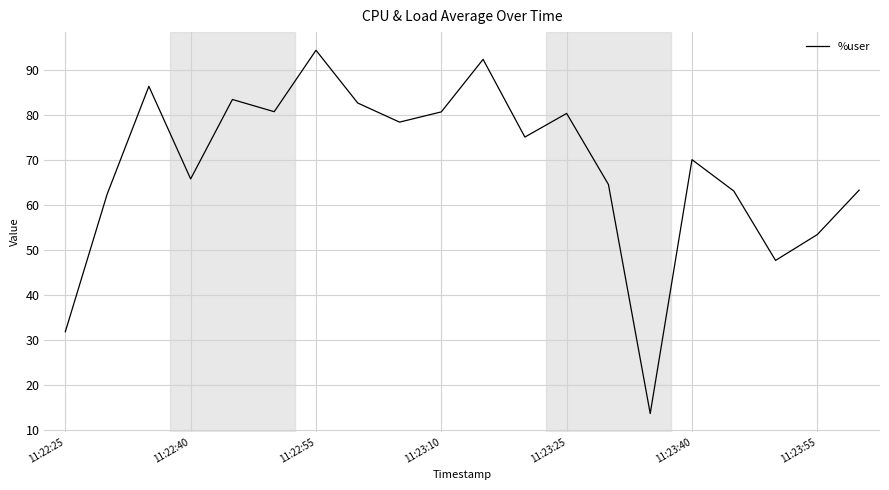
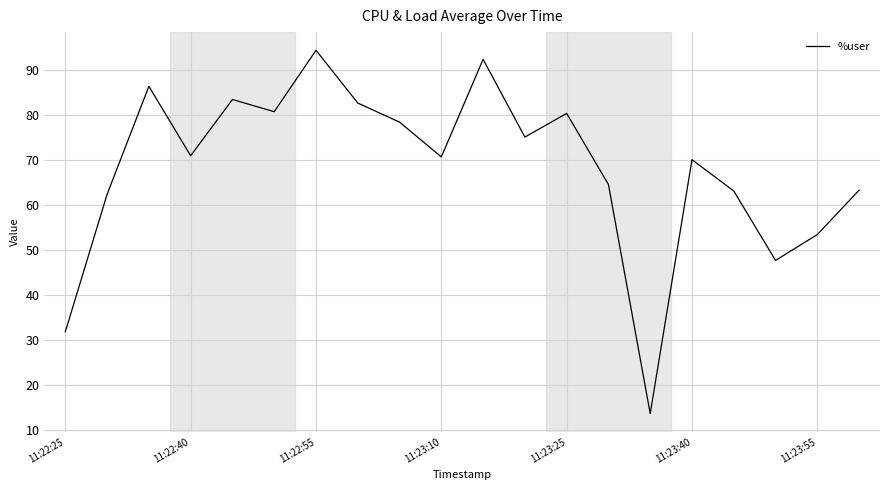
  {
    "11:22:25": 32,
-   "11:22:40": 66,
+   "11:22:40": 71,
    "11:22:55": 94,
-   "11:23:10": 81,
+   "11:23:10": 71,
    "11:23:25": 80,
    "11:23:40": 70,
    "11:23:55": 53
  }
